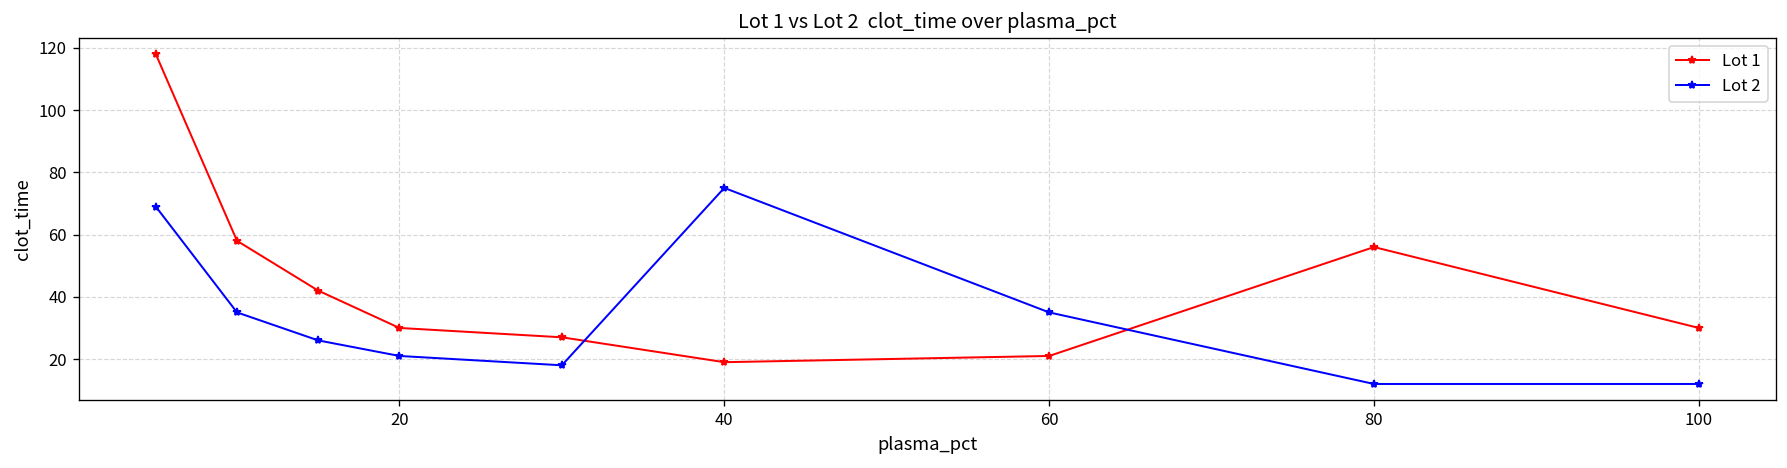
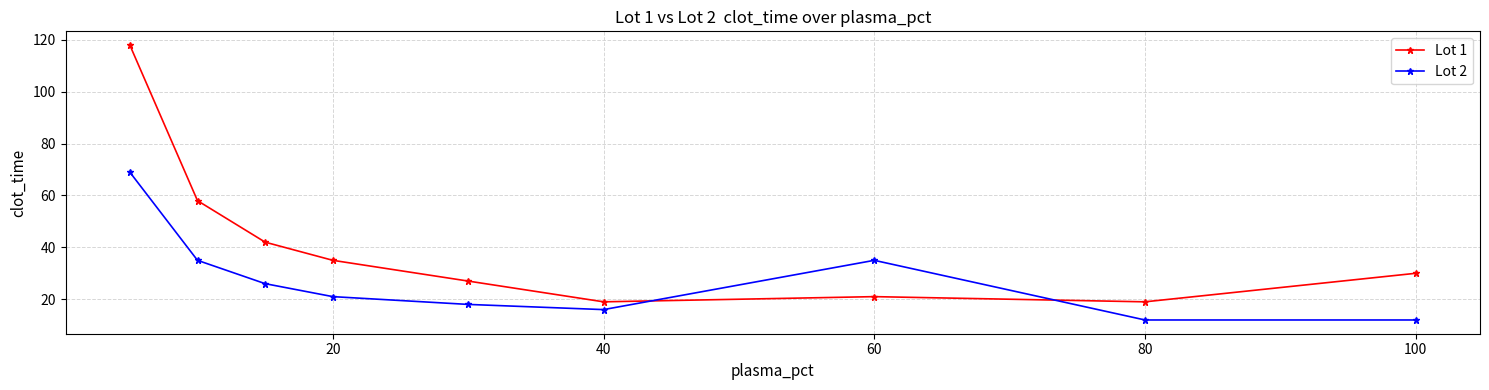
  {
    "Lot 1": {
-     "20": 30,
+     "20": 35,
      "40": 19,
      "60": 21,
-     "80": 56,
+     "80": 19,
      "100": 30
    },
    "Lot 2": {
      "20": 21,
-     "40": 75,
+     "40": 16,
      "60": 35,
      "80": 12,
      "100": 12
    }
  }
